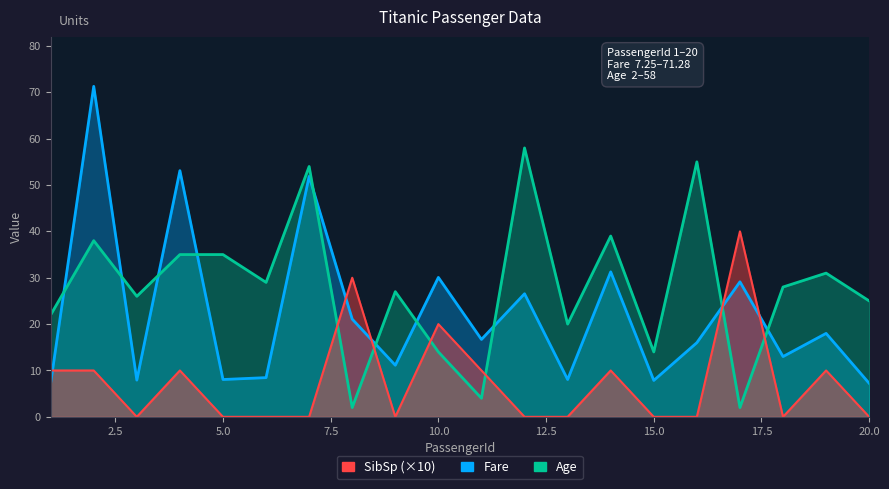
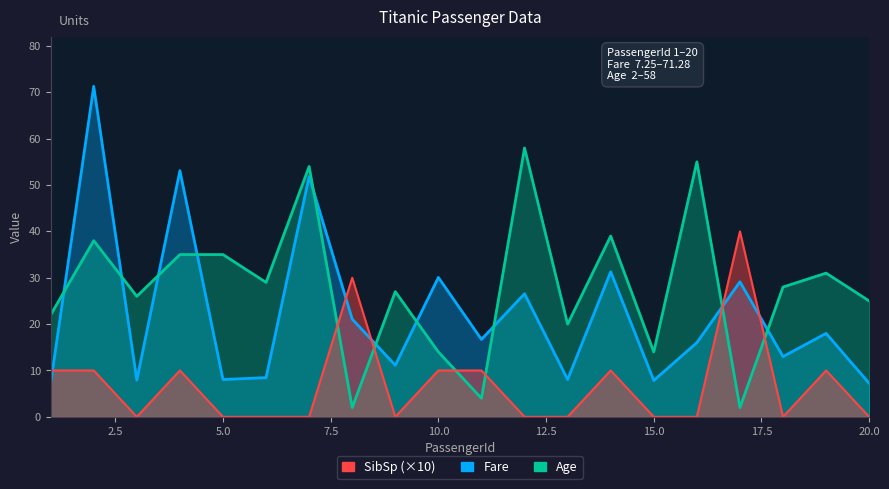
  {
    "SibSp (×10)": {
      "5.0": 0,
-     "10.0": 20,
+     "10.0": 10,
      "15.0": 0,
      "20.0": 0
    }
  }
